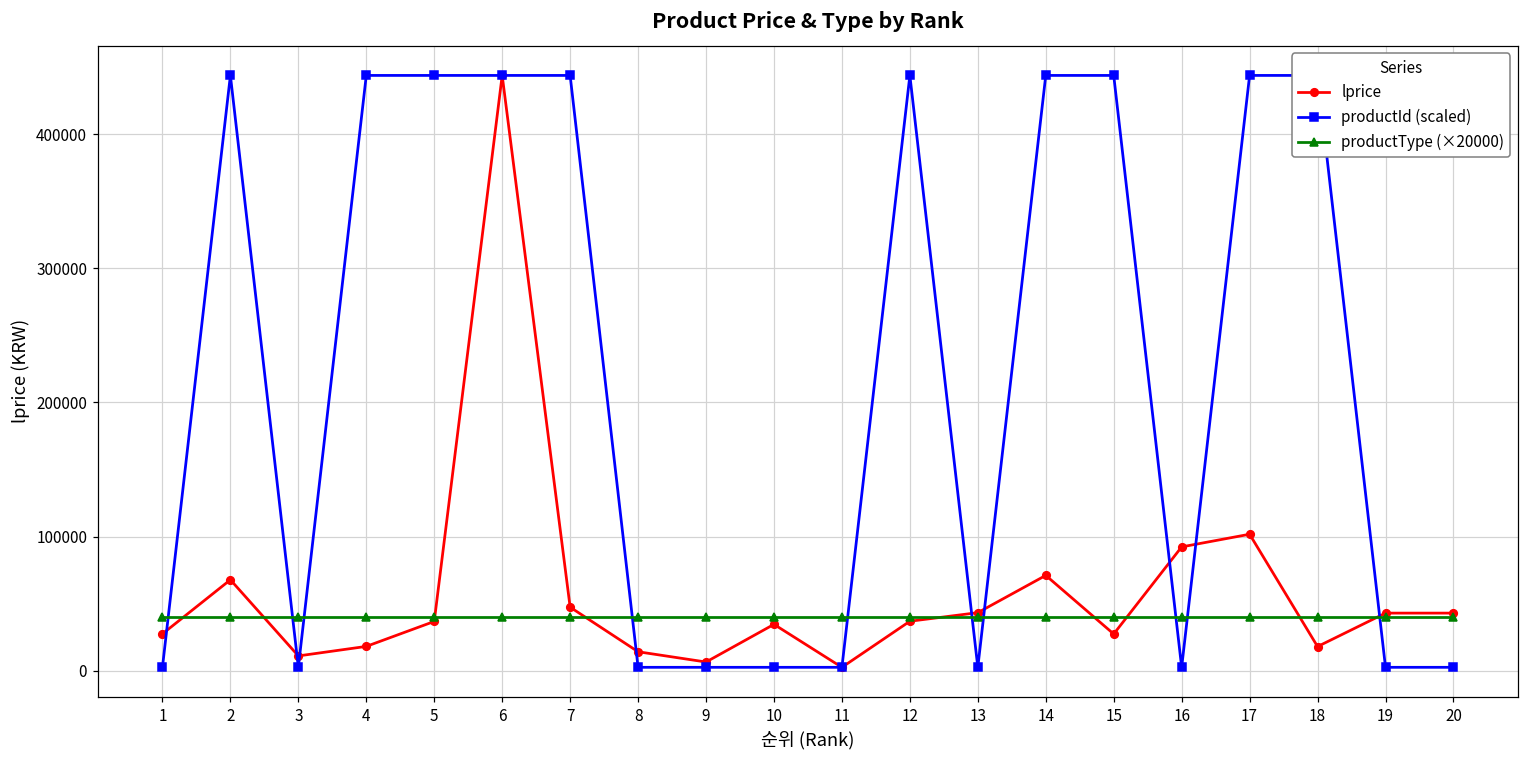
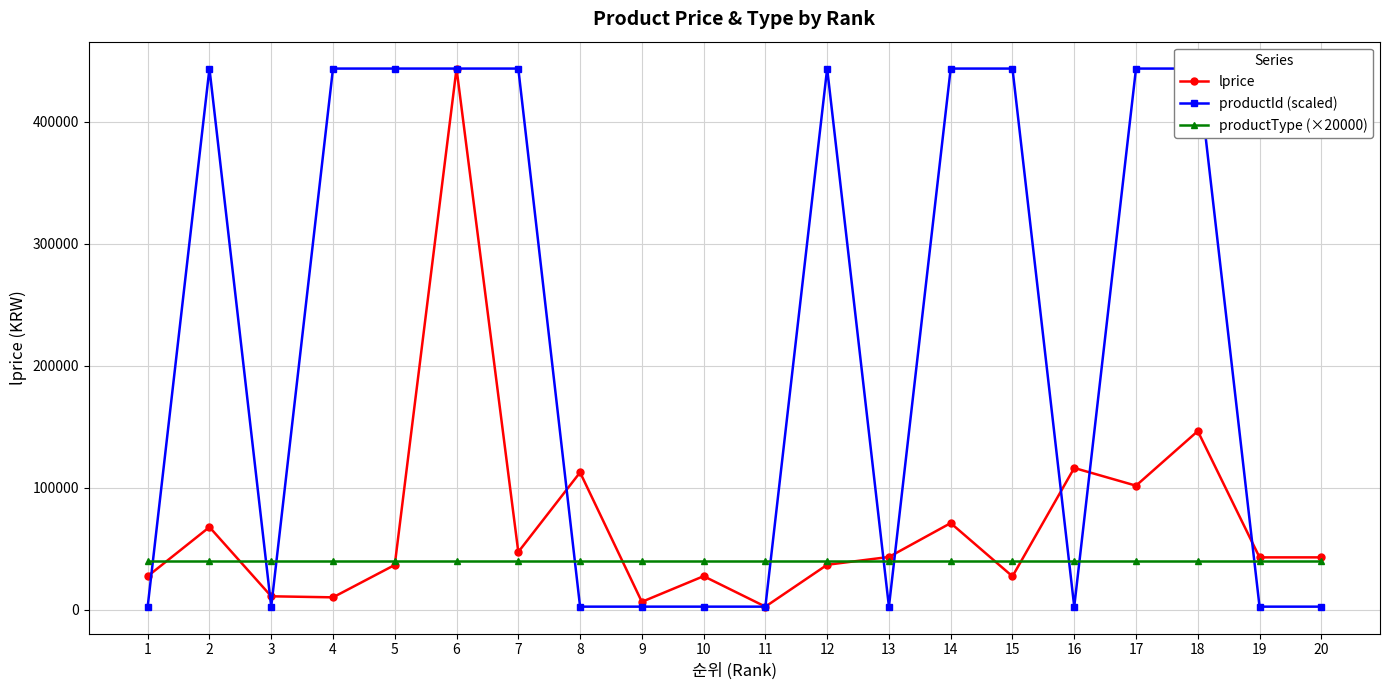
  {
    "lprice": {
      "1": 28000,
      "2": 68000,
      "3": 11000,
-     "4": 18000,
+     "4": 10000,
      "5": 37000,
      "7": 47000,
-     "8": 14000,
+     "8": 113000,
      "9": 7000,
-     "10": 35000,
+     "10": 28000,
      "12": 37000,
      "13": 43000,
      "14": 71000,
      "15": 27000,
-     "16": 92000,
+     "16": 116000,
      "17": 102000,
-     "18": 18000,
+     "18": 146000,
      "19": 43000,
      "20": 43000
    },
    "productId (scaled)": {
      "1": 3000,
      "2": 444000,
      "3": 3000,
      "4": 444000,
      "5": 444000,
      "7": 444000,
      "8": 3000,
      "9": 3000,
      "10": 3000,
      "12": 444000,
      "13": 3000,
      "14": 444000,
      "15": 444000,
      "16": 3000,
      "17": 444000,
      "19": 3000,
      "20": 3000
    },
    "productType (×20000)": {
      "1": 40000,
      "2": 40000,
      "3": 40000,
      "4": 40000,
      "5": 40000,
      "6": 40000,
      "7": 40000,
      "8": 40000,
      "9": 40000,
      "10": 40000,
      "11": 40000,
      "12": 40000,
      "13": 40000,
      "14": 40000,
      "15": 40000,
      "16": 40000,
      "17": 40000,
      "18": 40000,
      "19": 40000,
      "20": 40000
    }
  }
